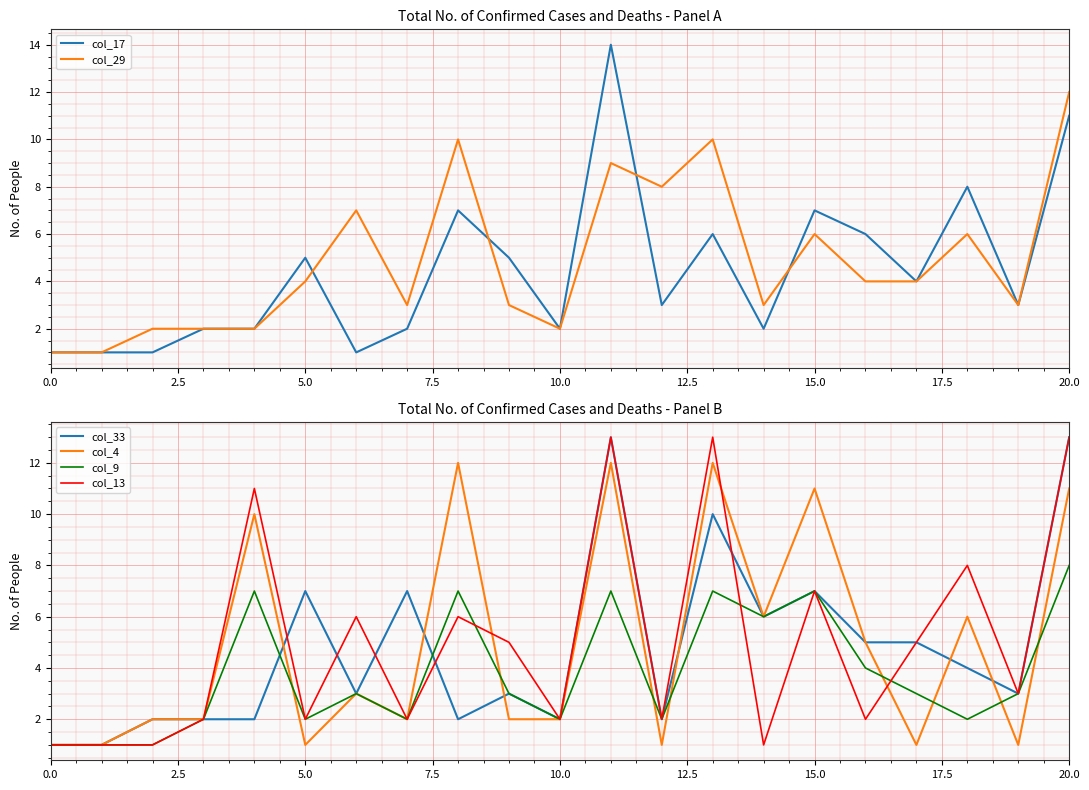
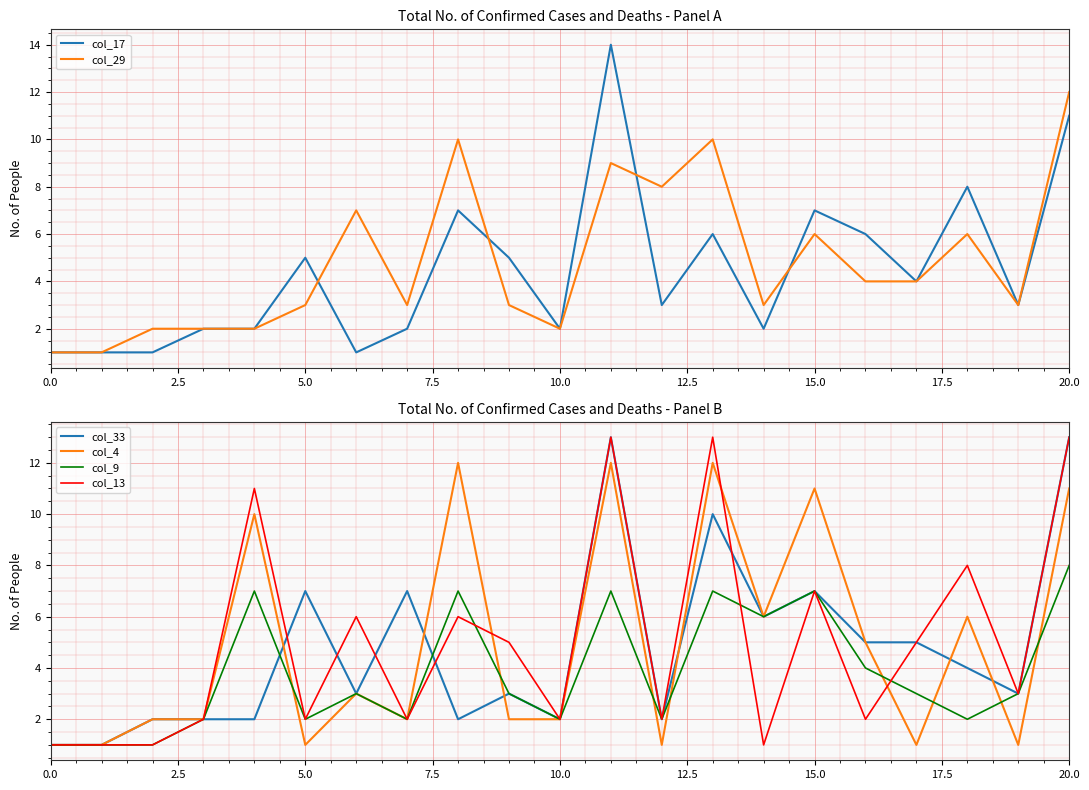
  {
    "Total No. of Confirmed Cases and Deaths - Panel A": {
      "col_17": {
        "5.0": 5,
        "15.0": 7,
        "20.0": 11
      },
      "col_29": {
-       "5.0": 4,
+       "5.0": 3,
        "15.0": 6,
        "20.0": 12
      }
    },
    "Total No. of Confirmed Cases and Deaths - Panel B": {
      "col_33": {
        "5.0": 7.0
      },
      "col_4": {
        "5.0": 1.0,
        "15.0": 11.0,
        "20.0": 11.0
      },
      "col_9": {
        "20.0": 8.0
      }
    }
  }
